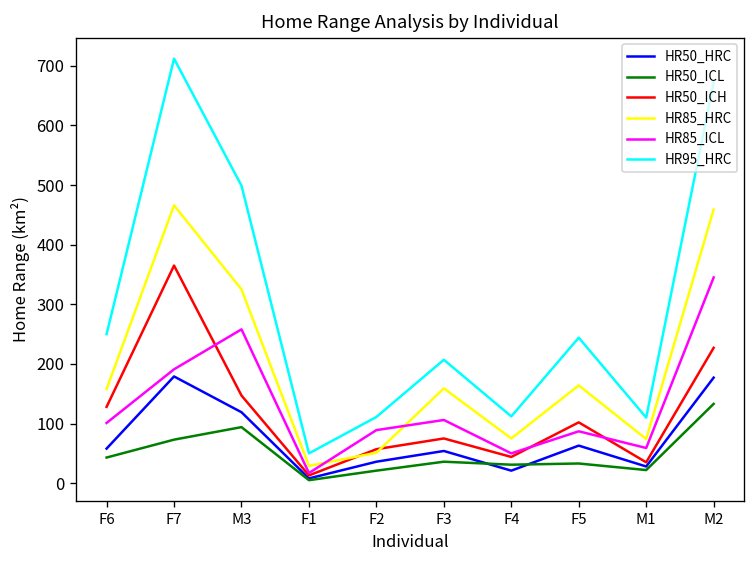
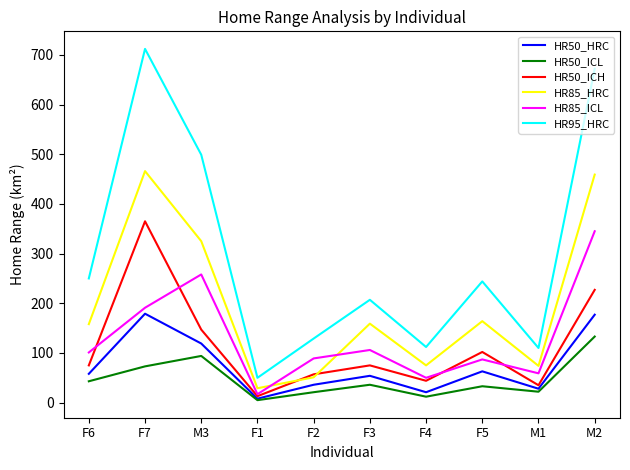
  {
    "HR50_HRC": {
      "F6": 60,
      "F7": 180,
      "M3": 120,
      "F2": 40,
      "F3": 50,
      "F4": 20,
      "F5": 60,
      "M1": 30,
      "M2": 180
    },
    "HR50_ICL": {
      "F6": 40,
      "F7": 70,
      "M3": 90,
      "F2": 20,
      "F3": 40,
-     "F4": 30,
+     "F4": 10,
      "F5": 30,
      "M1": 20,
      "M2": 130
    },
    "HR50_ICH": {
-     "F6": 130,
+     "F6": 80,
      "F7": 370,
      "M3": 150,
      "F2": 60,
      "F3": 80,
      "F4": 40,
      "F5": 100,
      "M1": 40,
      "M2": 230
    },
    "HR85_HRC": {
      "F6": 160,
      "F7": 470,
      "M3": 330,
      "F1": 30,
      "F2": 50,
      "F3": 160,
      "F4": 80,
      "F5": 160,
      "M1": 70,
      "M2": 460
    },
    "HR85_ICL": {
      "F6": 100,
      "F7": 190,
      "M3": 260,
      "F2": 90,
      "F3": 110,
      "F4": 50,
      "F5": 90,
      "M1": 60,
      "M2": 350
    },
    "HR95_HRC": {
      "F6": 250,
      "F7": 710,
      "M3": 500,
      "F1": 50,
-     "F2": 110,
+     "F2": 130,
      "F3": 210,
      "F4": 110,
      "F5": 240,
      "M1": 110
    }
  }
